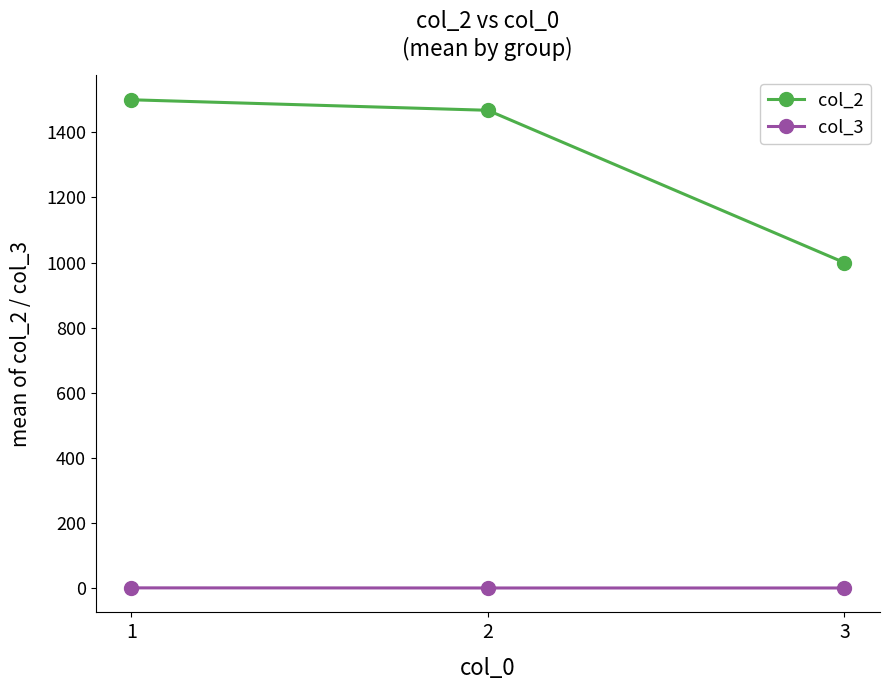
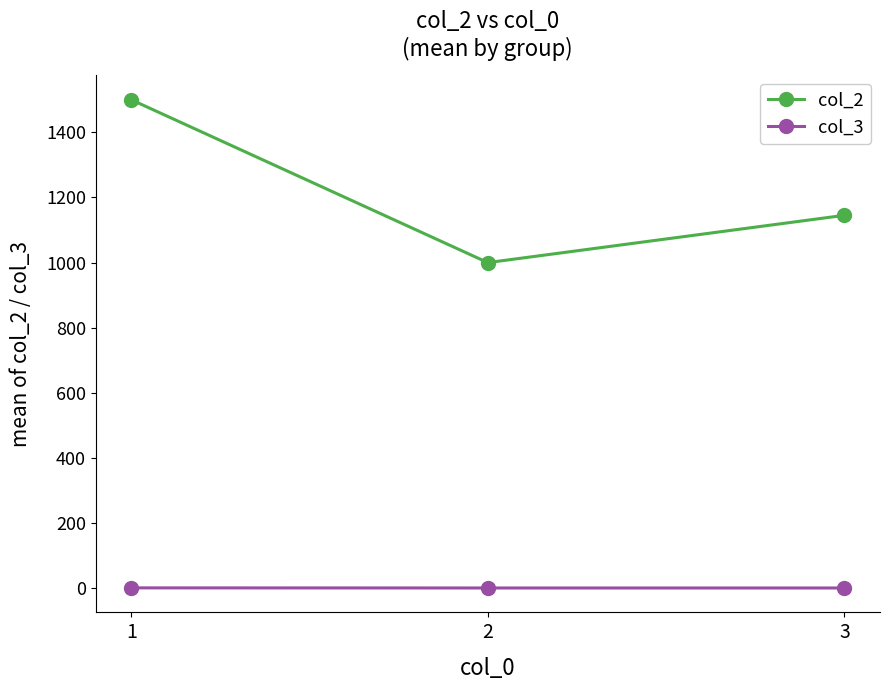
  {
    "col_2": {
      "1": 1500,
-     "2": 1470,
-     "3": 1000
+     "2": 1000,
+     "3": 1150
    },
    "col_3": {
      "1": 0,
      "2": 0,
      "3": 0
    }
  }
